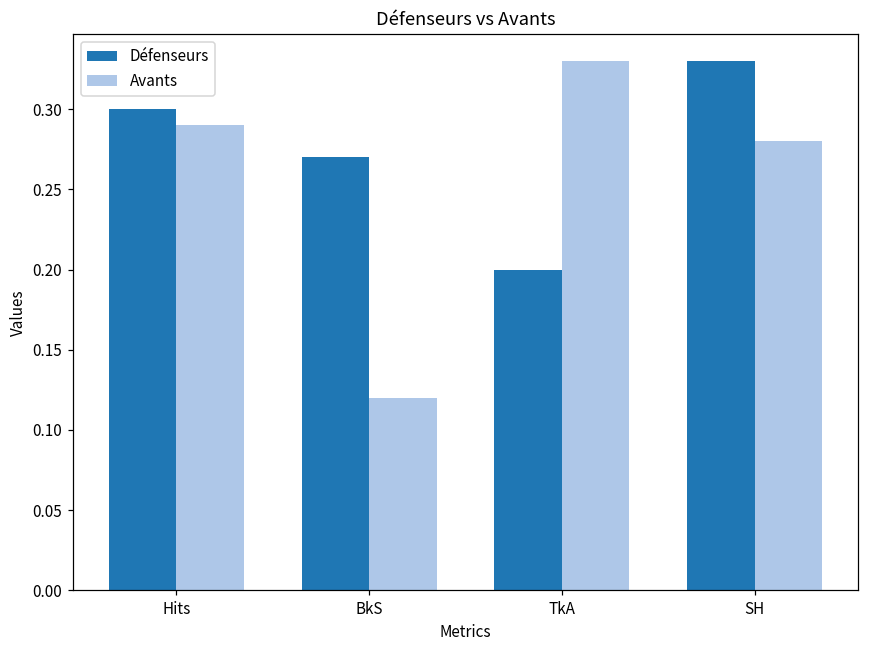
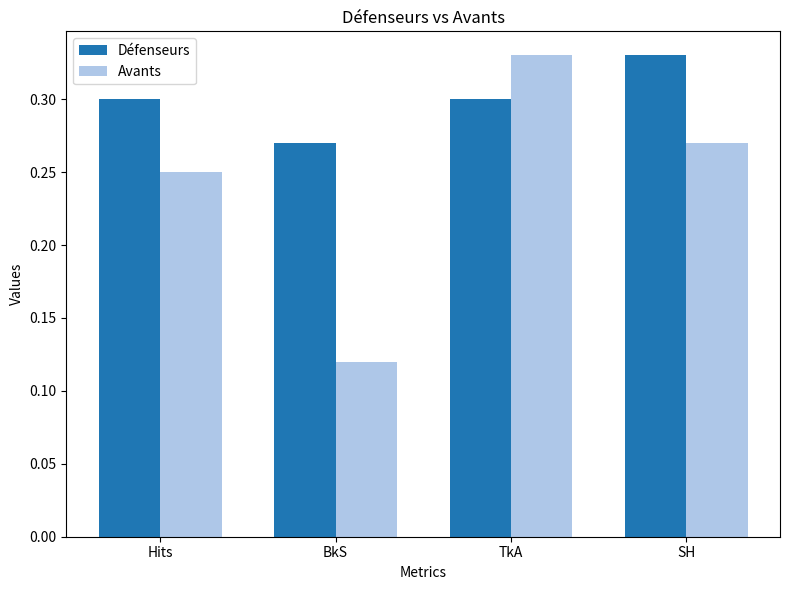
  {
    "Défenseurs": {
      "Hits": 0.3,
      "BkS": 0.270,
-     "TkA": 0.2,
+     "TkA": 0.3,
      "SH": 0.330
    },
    "Avants": {
-     "Hits": 0.29,
+     "Hits": 0.25,
      "BkS": 0.12,
      "TkA": 0.33,
-     "SH": 0.28
+     "SH": 0.27
    }
  }
